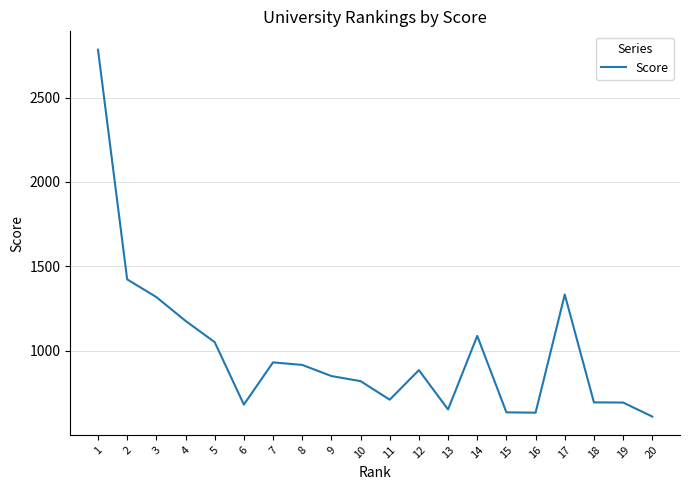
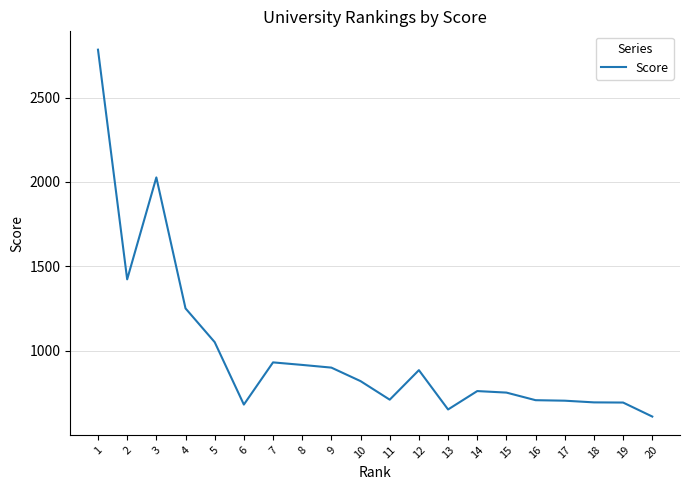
  {
    "1": 2780,
    "2": 1420,
-   "3": 1320,
-   "4": 1180,
+   "3": 2030,
+   "4": 1250,
    "5": 1050,
    "6": 680,
    "7": 930,
    "8": 920,
-   "9": 850,
+   "9": 900,
    "10": 820,
    "11": 710,
    "12": 890,
    "13": 650,
-   "14": 1090,
-   "15": 640,
-   "16": 630,
-   "17": 1330,
+   "14": 760,
+   "15": 750,
+   "16": 710,
+   "17": 700,
    "18": 690,
    "19": 690,
    "20": 610
  }
